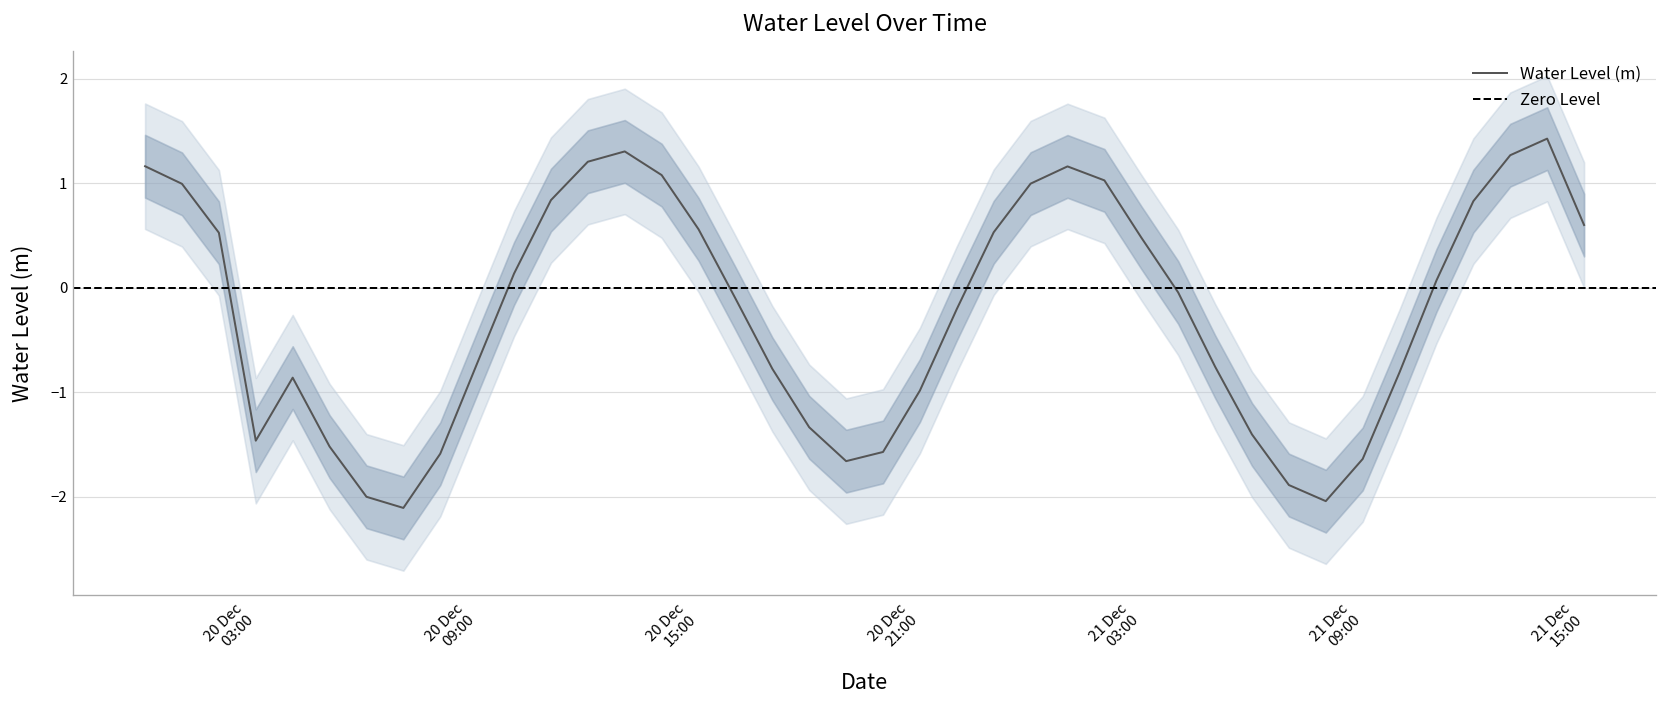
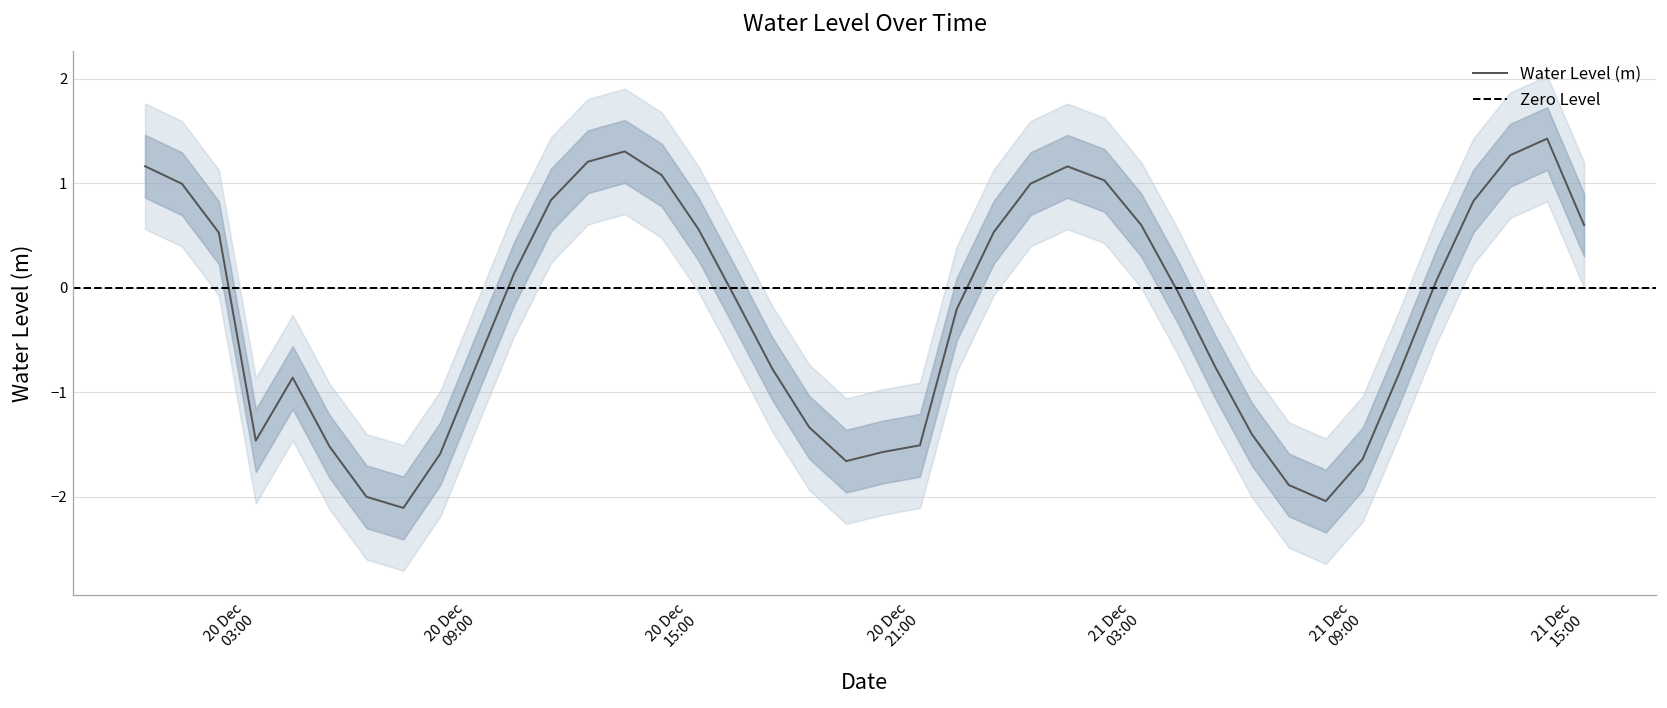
  {
    "Water Level (m)": {
      "20 Dec 03:00": -1.5,
      "20 Dec 09:00": -0.7,
      "20 Dec 15:00": 0.6,
-     "20 Dec 21:00": -1.0,
-     "21 Dec 03:00": 0.5,
+     "20 Dec 21:00": -1.5,
+     "21 Dec 03:00": 0.6,
      "21 Dec 09:00": -1.6,
      "21 Dec 15:00": 0.6
    }
  }
